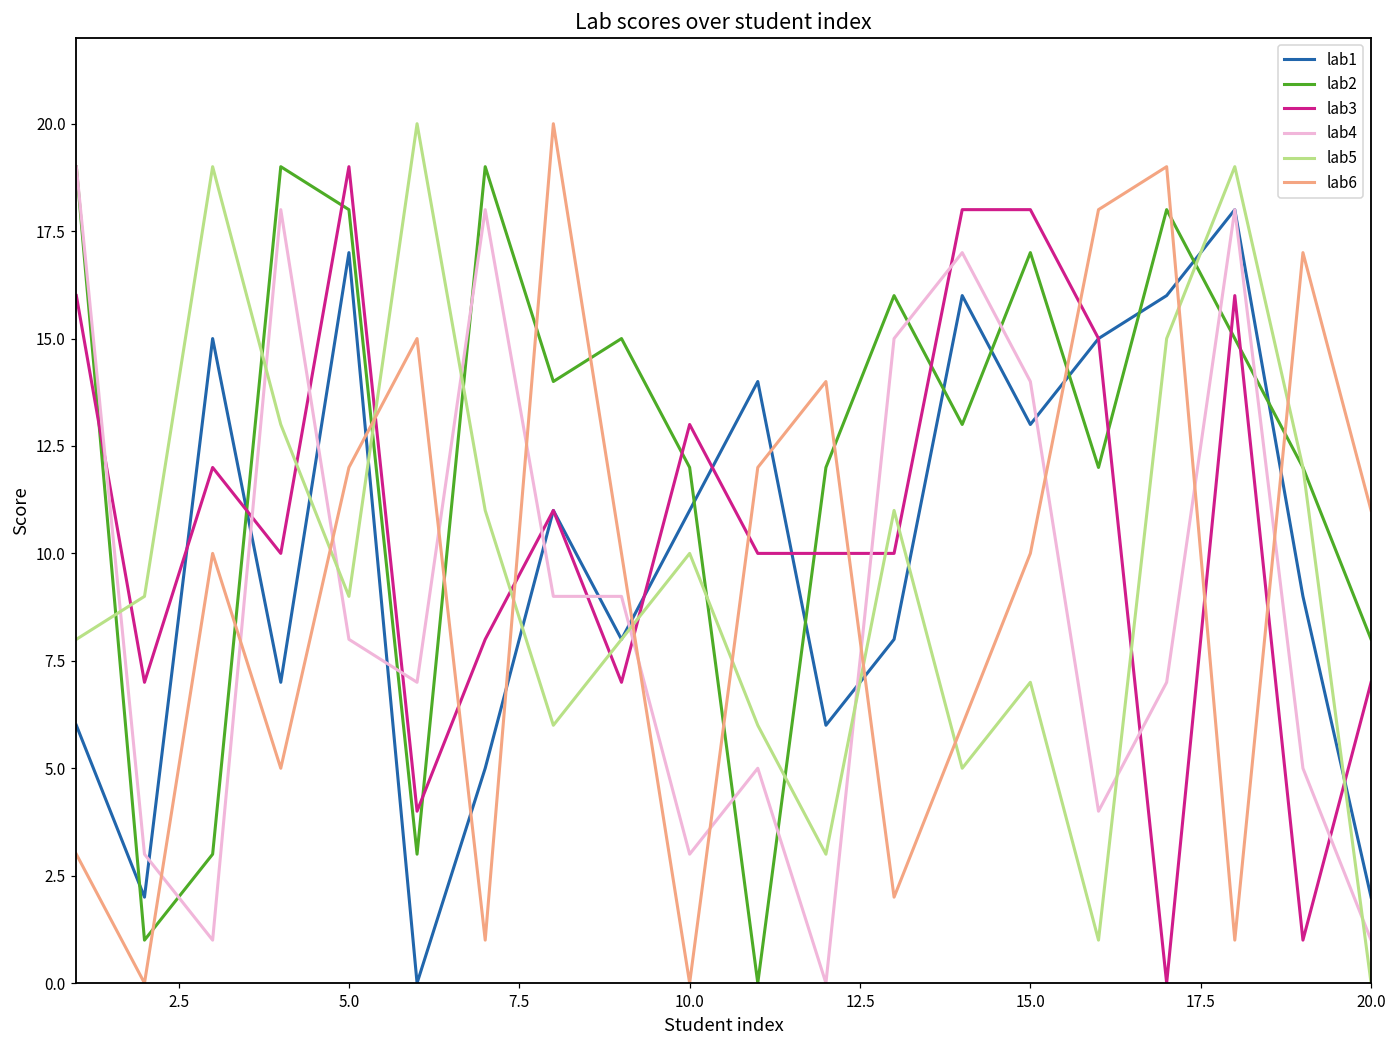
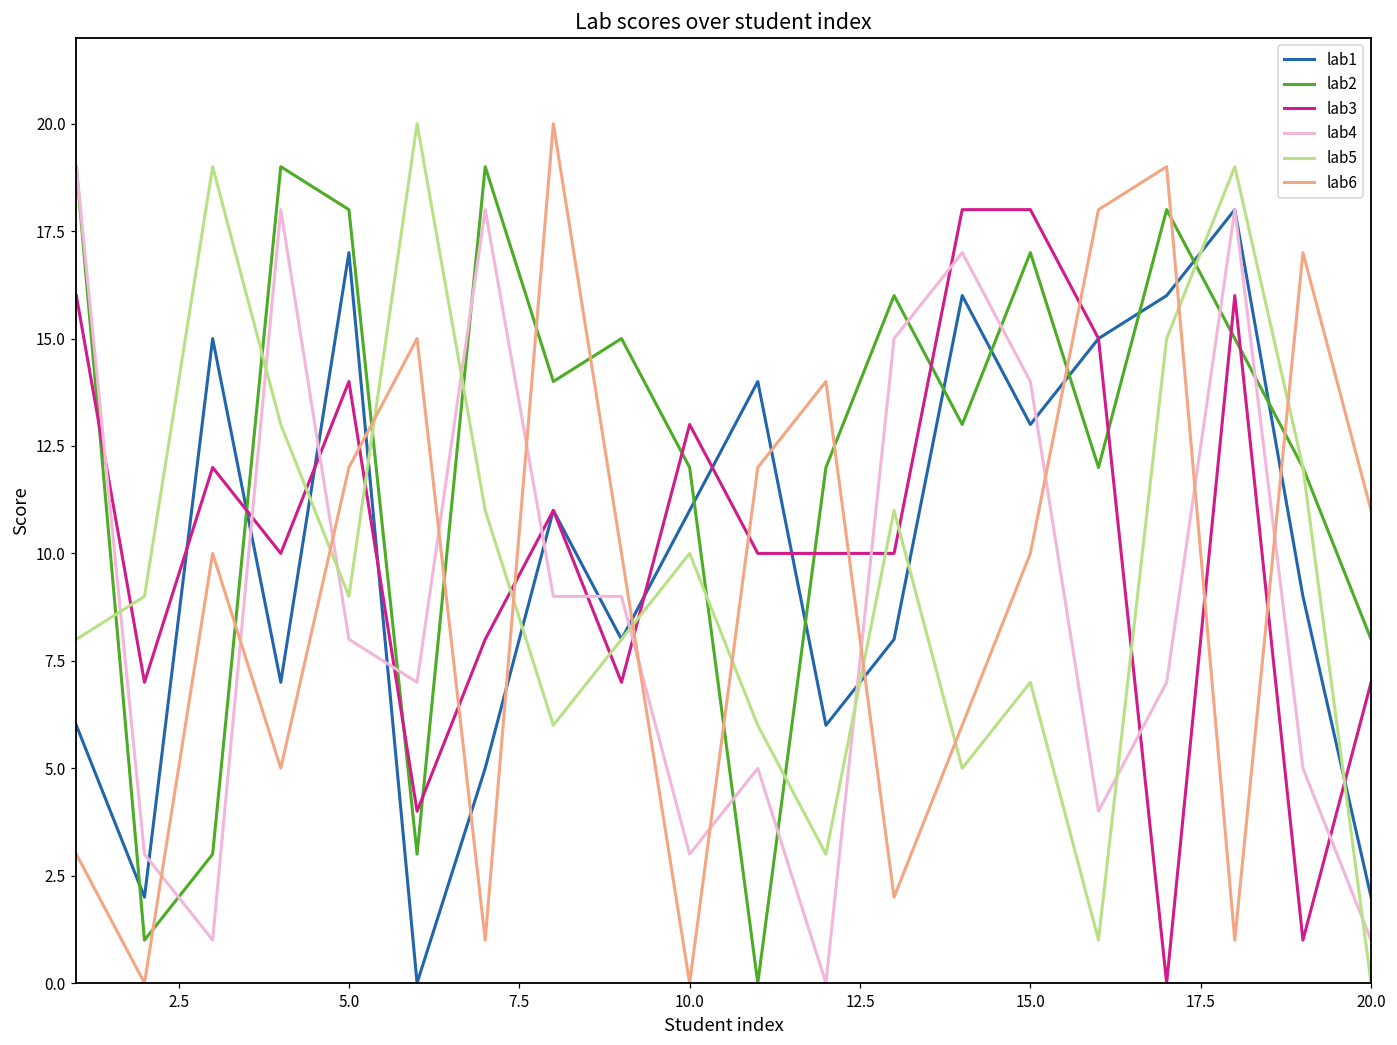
  {
    "lab1": {
      "5.0": 17,
      "10.0": 11,
      "15.0": 13,
      "20.0": 2
    },
    "lab2": {
      "5.0": 18,
      "10.0": 12,
      "15.0": 17,
      "20.0": 8
    },
    "lab3": {
-     "5.0": 19,
+     "5.0": 14,
      "10.0": 13,
      "15.0": 18,
      "20.0": 7
    },
    "lab4": {
      "5.0": 8,
      "10.0": 3,
      "15.0": 14,
      "20.0": 1
    },
    "lab5": {
      "5.0": 9,
      "10.0": 10,
      "15.0": 7,
      "20.0": 0
    },
    "lab6": {
      "5.0": 12,
      "10.0": 0,
      "15.0": 10,
      "20.0": 11
    }
  }
